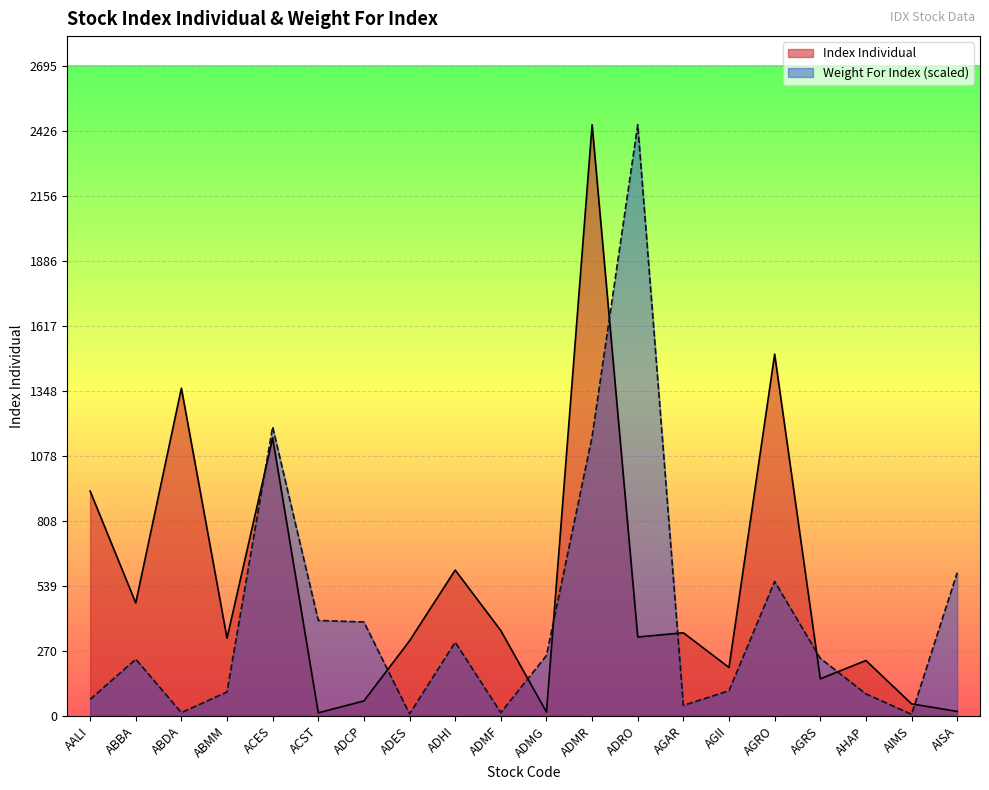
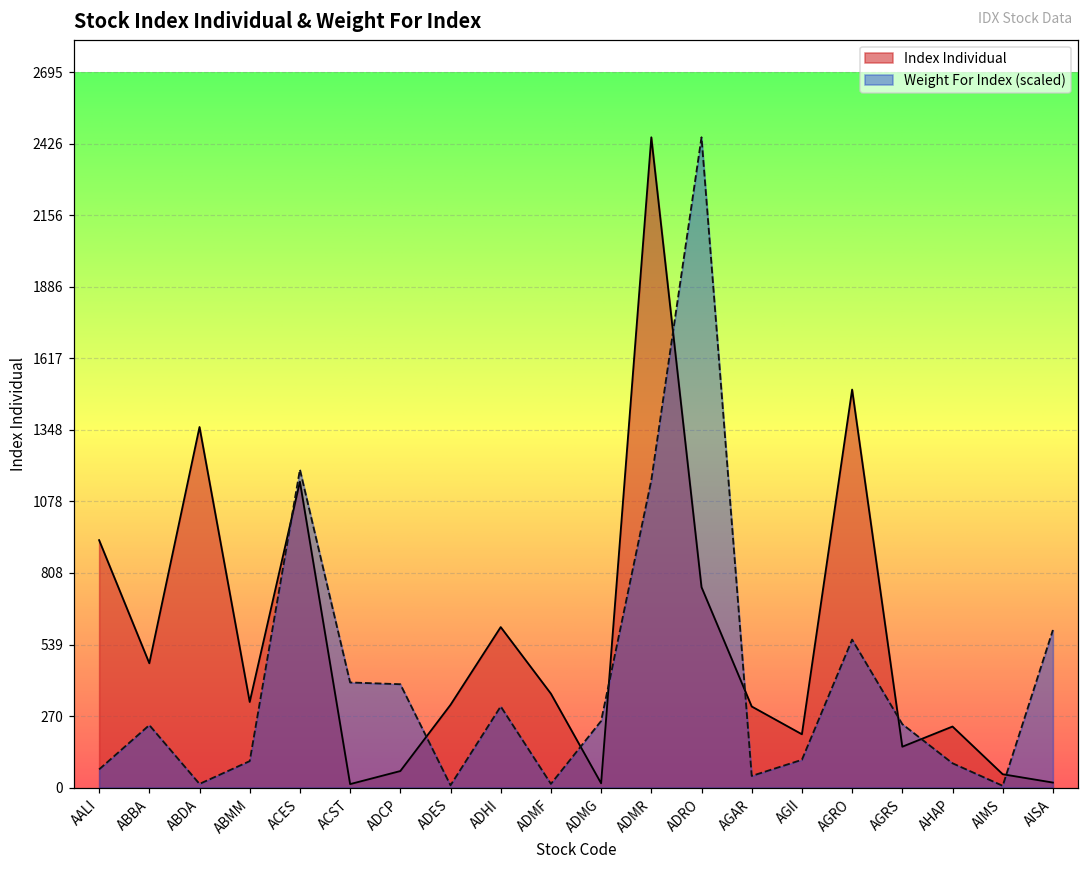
  {
    "Index Individual": {
      "AALI": 930,
      "ABBA": 470,
      "ABDA": 1360,
      "ABMM": 320,
      "ACES": 1150,
      "ACST": 10,
      "ADCP": 60,
      "ADES": 310,
      "ADHI": 600,
      "ADMF": 350,
      "ADMG": 20,
      "ADMR": 2450,
-     "ADRO": 330,
-     "AGAR": 340,
+     "ADRO": 760,
+     "AGAR": 310,
      "AGII": 200,
      "AGRO": 1500,
      "AGRS": 150,
      "AHAP": 230,
      "AIMS": 50,
      "AISA": 20
    },
    "Weight For Index (scaled)": {
      "AALI": 70,
      "ABBA": 240,
      "ABDA": 10,
      "ABMM": 100,
      "ACES": 1200,
      "ACST": 400,
      "ADCP": 390,
      "ADES": 10,
      "ADHI": 310,
      "ADMF": 10,
      "ADMG": 250,
      "ADMR": 1160,
      "ADRO": 2450,
      "AGAR": 40,
      "AGII": 100,
      "AGRO": 560,
      "AGRS": 240,
      "AHAP": 90,
      "AIMS": 10,
      "AISA": 590
    }
  }
